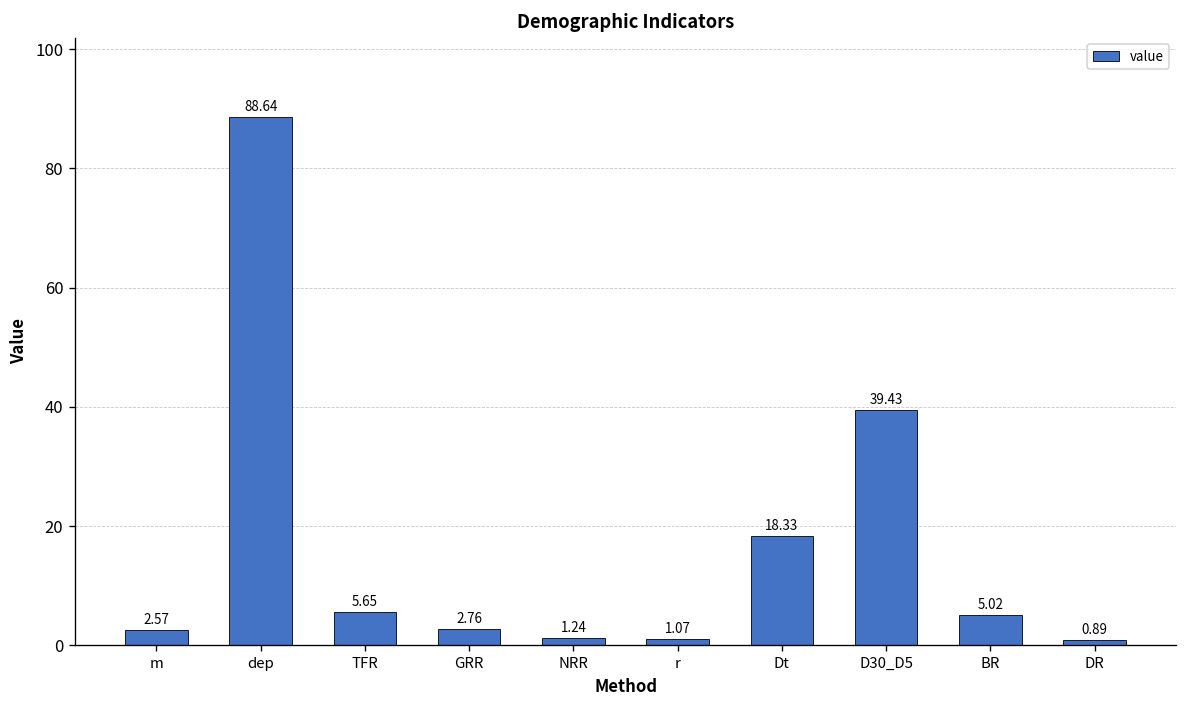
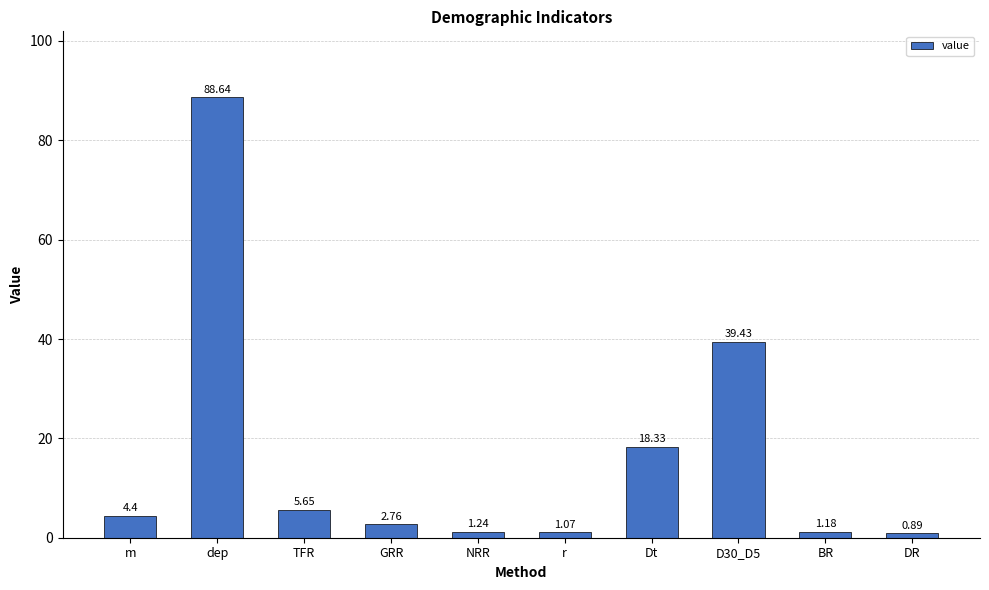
  {
-   "m": 2.57,
+   "m": 4.4,
    "dep": 88.64,
    "TFR": 5.65,
    "GRR": 2.76,
    "NRR": 1.24,
    "r": 1.07,
    "Dt": 18.33,
    "D30_D5": 39.43,
-   "BR": 5.02,
+   "BR": 1.18,
    "DR": 0.89
  }
